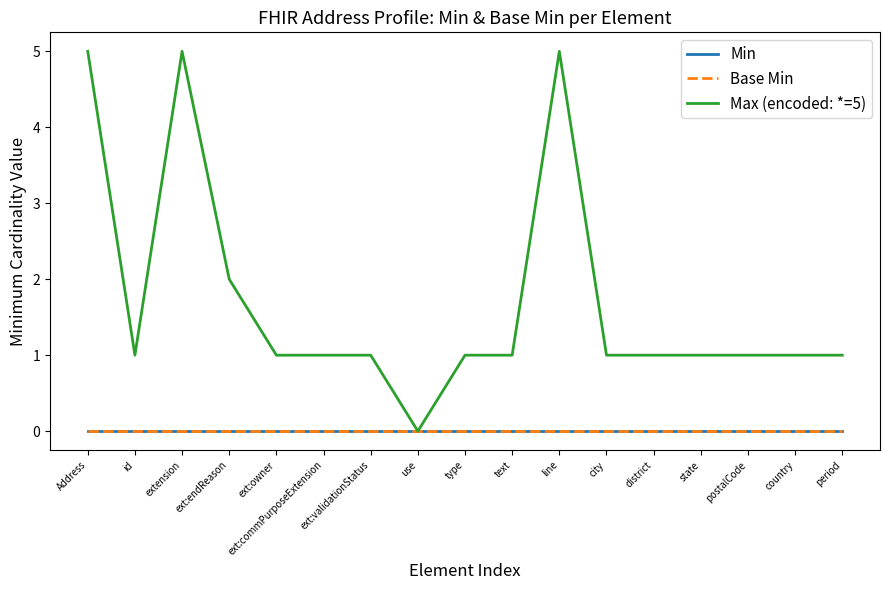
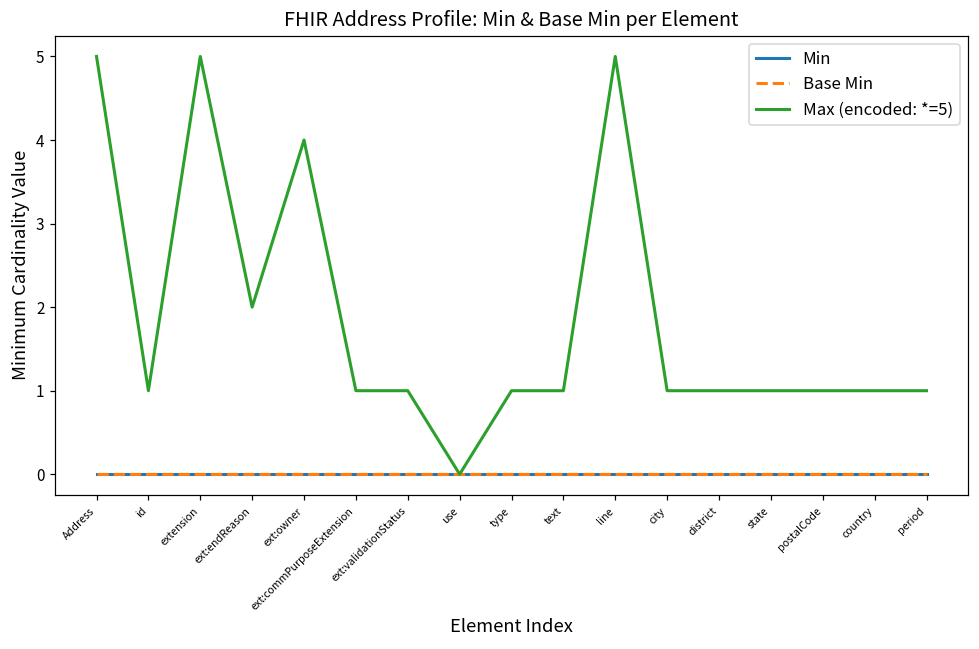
  {
    "Base Min": {
      "Address": 0,
      "id": 0,
      "extension": 0,
      "ext:endReason": 0,
      "ext:owner": 0,
      "ext:commPurposeExtension": 0,
      "ext:validationStatus": 0,
      "type": 0,
      "text": 0,
      "line": 0,
      "city": 0,
      "district": 0,
      "state": 0,
      "postalCode": 0,
      "country": 0,
      "period": 0
    },
    "Max (encoded: *=5)": {
      "Address": 5,
      "id": 1,
      "extension": 5,
      "ext:endReason": 2,
-     "ext:owner": 1,
+     "ext:owner": 4,
      "ext:commPurposeExtension": 1,
      "ext:validationStatus": 1,
      "type": 1,
      "text": 1,
      "line": 5,
      "city": 1,
      "district": 1,
      "state": 1,
      "postalCode": 1,
      "country": 1,
      "period": 1
    }
  }
